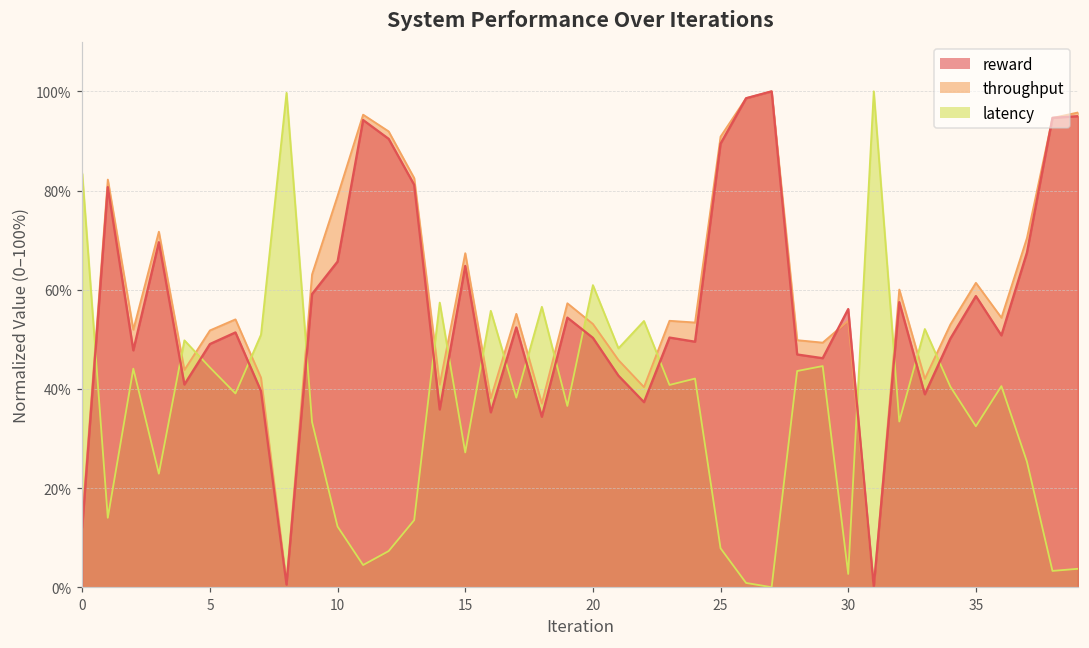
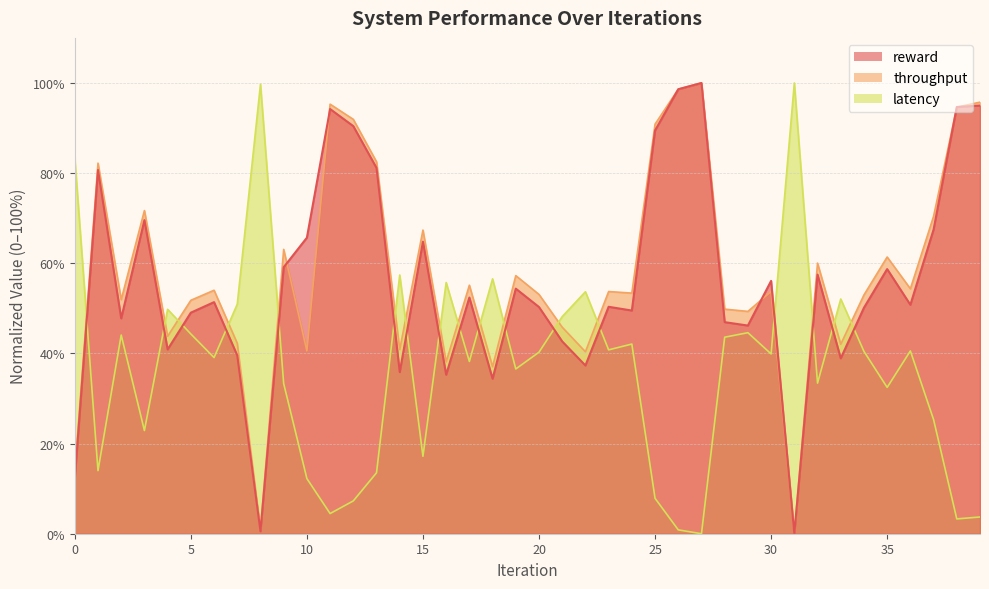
  {
    "throughput": {
      "0": "14%",
      "5": "52%",
-     "10": "79%",
+     "10": "41%",
      "15": "67%",
      "20": "53%",
      "25": "91%",
      "30": "54%",
      "35": "61%"
    },
    "latency": {
      "0": "83%",
      "5": "44%",
      "10": "12%",
-     "15": "27%",
-     "20": "61%",
+     "15": "17%",
+     "20": "40%",
      "25": "8%",
-     "30": "3%",
+     "30": "40%",
      "35": "32%"
    },
    "reward": {
      "0": "12%",
      "5": "49%",
      "10": "66%",
      "15": "65%",
      "20": "50%",
      "25": "89%",
      "30": "56%",
      "35": "59%"
    }
  }
